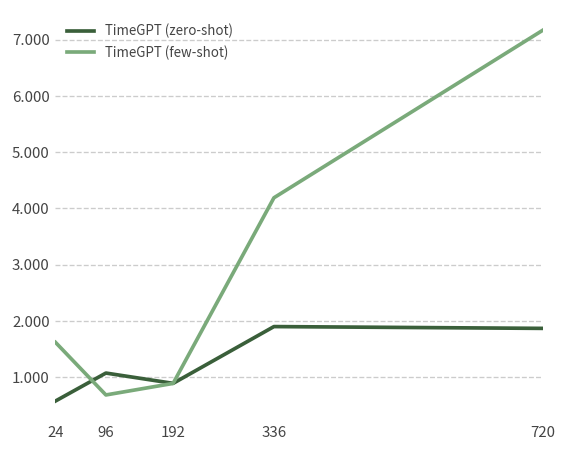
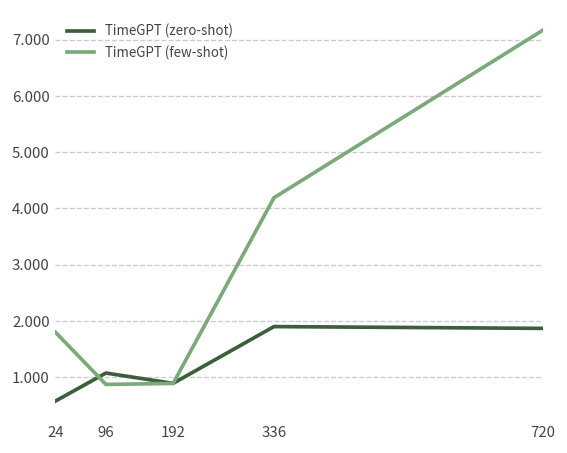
  {
    "TimeGPT (zero-shot)": {
      "24": 0.6,
      "96": 1.1,
      "336": 1.9,
      "720": 1.9
    },
    "TimeGPT (few-shot)": {
-     "24": 1.6,
-     "96": 0.7,
+     "24": 1.8,
+     "96": 0.9,
      "336": 4.2,
      "720": 7.2
    }
  }
